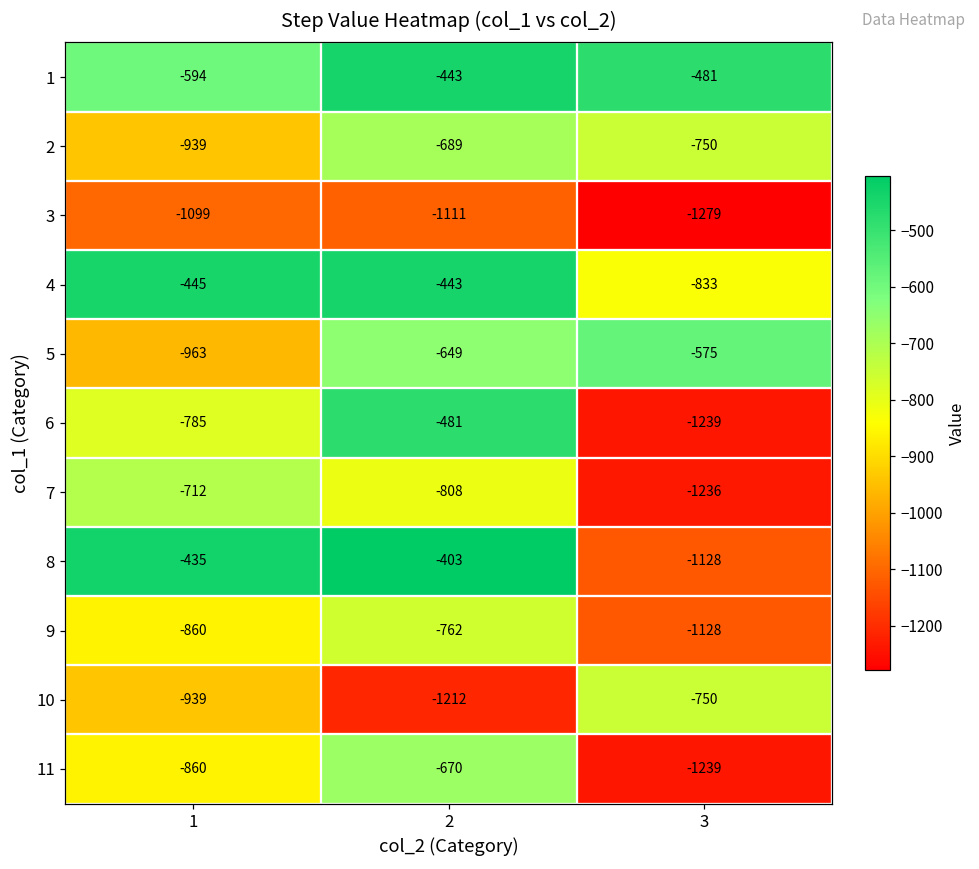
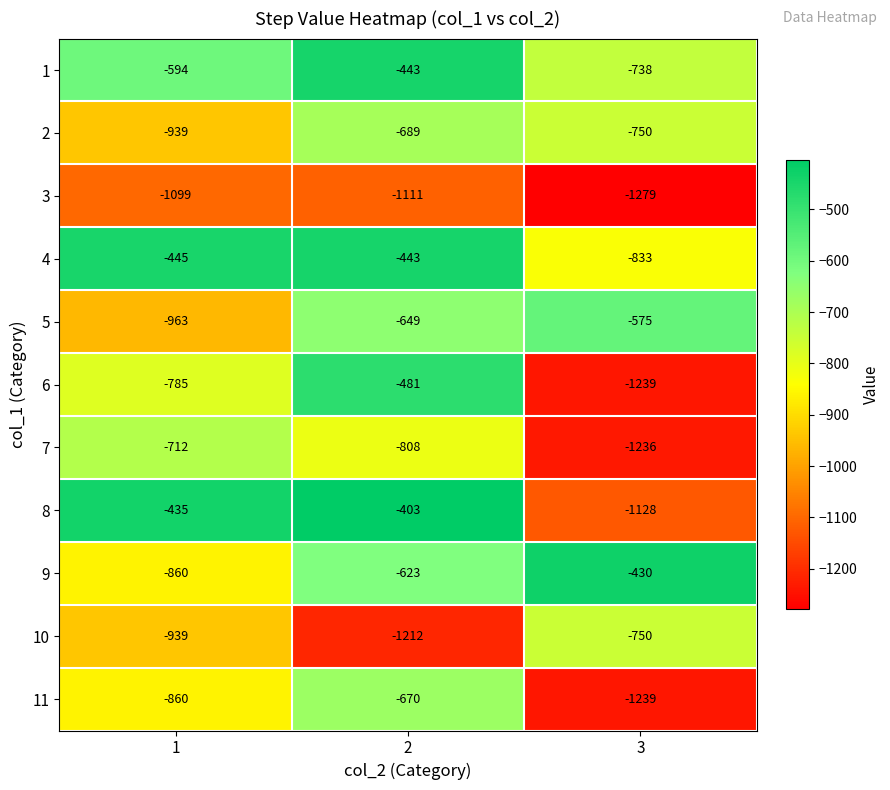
  {
    "1": {
      "1": -594,
      "2": -443,
-     "3": -481
+     "3": -738
    },
    "2": {
      "1": -939,
      "2": -689,
      "3": -750
    },
    "3": {
      "1": -1099,
      "2": -1111,
      "3": -1279
    },
    "4": {
      "1": -445,
      "2": -443,
      "3": -833
    },
    "5": {
      "1": -963,
      "2": -649,
      "3": -575
    },
    "6": {
      "1": -785,
      "2": -481,
      "3": -1239
    },
    "7": {
      "1": -712,
      "2": -808,
      "3": -1236
    },
    "8": {
      "1": -435,
      "2": -403,
      "3": -1128
    },
    "9": {
      "1": -860,
-     "2": -762,
-     "3": -1128
+     "2": -623,
+     "3": -430
    },
    "10": {
      "1": -939,
      "2": -1212,
      "3": -750
    },
    "11": {
      "1": -860,
      "2": -670,
      "3": -1239
    }
  }
